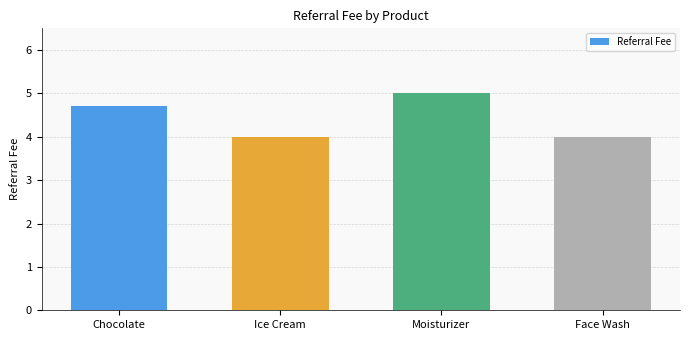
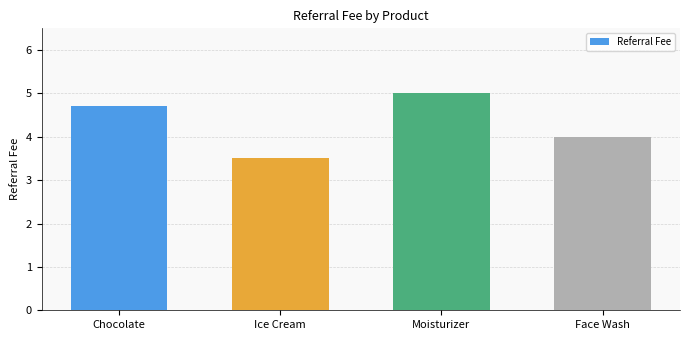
  {
    "Chocolate": 4.7,
-   "Ice Cream": 4.0,
+   "Ice Cream": 3.5,
    "Moisturizer": 5.0,
    "Face Wash": 4.0
  }
